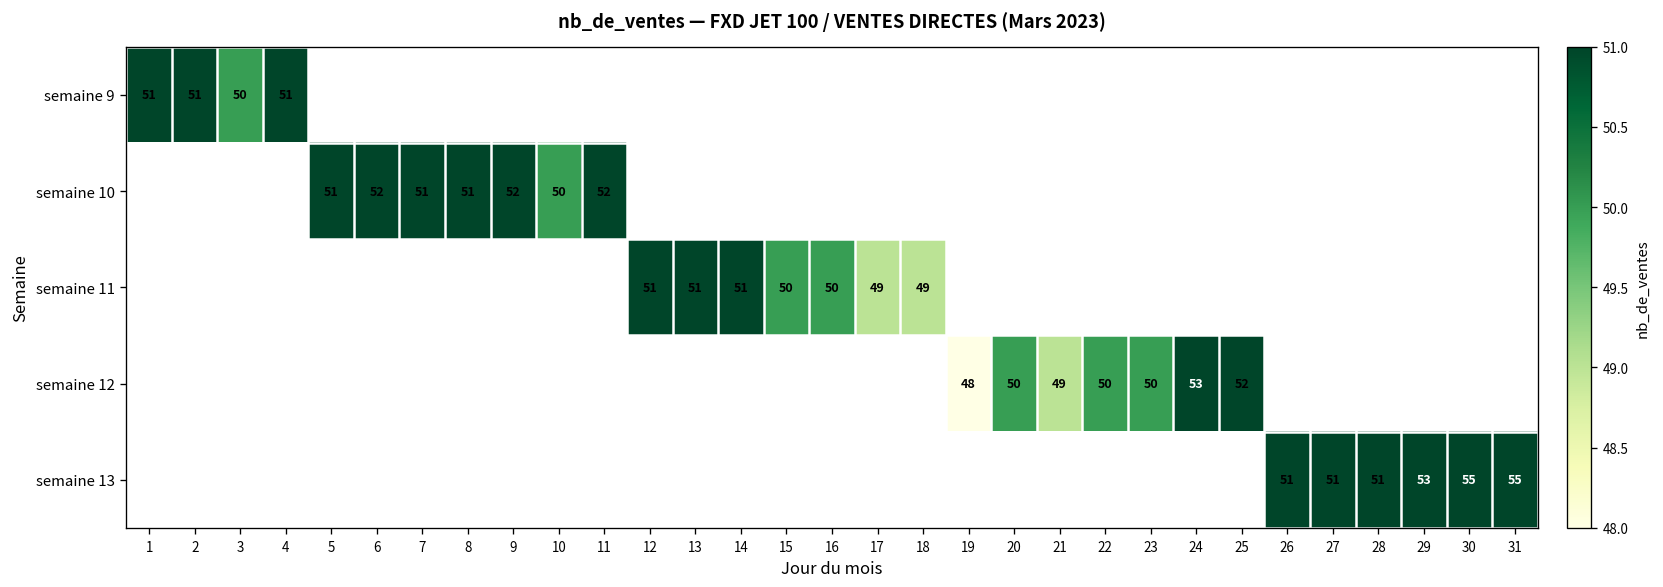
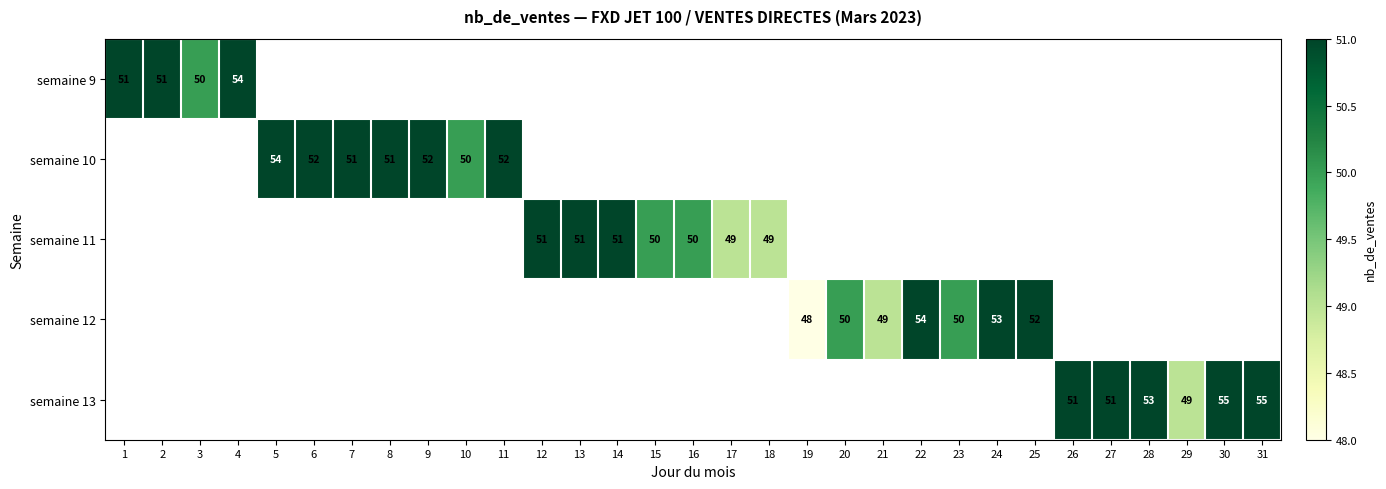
  {
    "semaine 9": {
      "1": 51,
      "2": 51,
      "3": 50,
-     "4": 51
+     "4": 54
    },
    "semaine 10": {
-     "5": 51,
+     "5": 54,
      "6": 52,
      "7": 51,
      "8": 51,
      "9": 52,
      "10": 50,
      "11": 52
    },
    "semaine 11": {
      "12": 51,
      "13": 51,
      "14": 51,
      "15": 50,
      "16": 50,
      "17": 49,
      "18": 49
    },
    "semaine 12": {
      "19": 48,
      "20": 50,
      "21": 49,
-     "22": 50,
+     "22": 54,
      "23": 50,
      "24": 53,
      "25": 52
    },
    "semaine 13": {
      "26": 51,
      "27": 51,
-     "28": 51,
-     "29": 53,
+     "28": 53,
+     "29": 49,
      "30": 55,
      "31": 55
    }
  }
